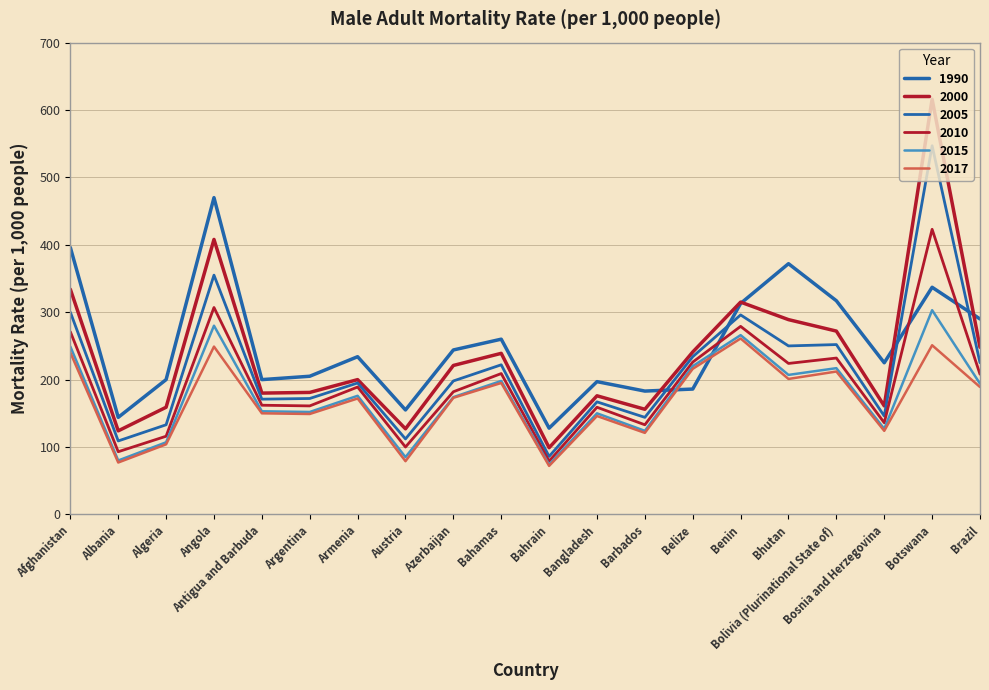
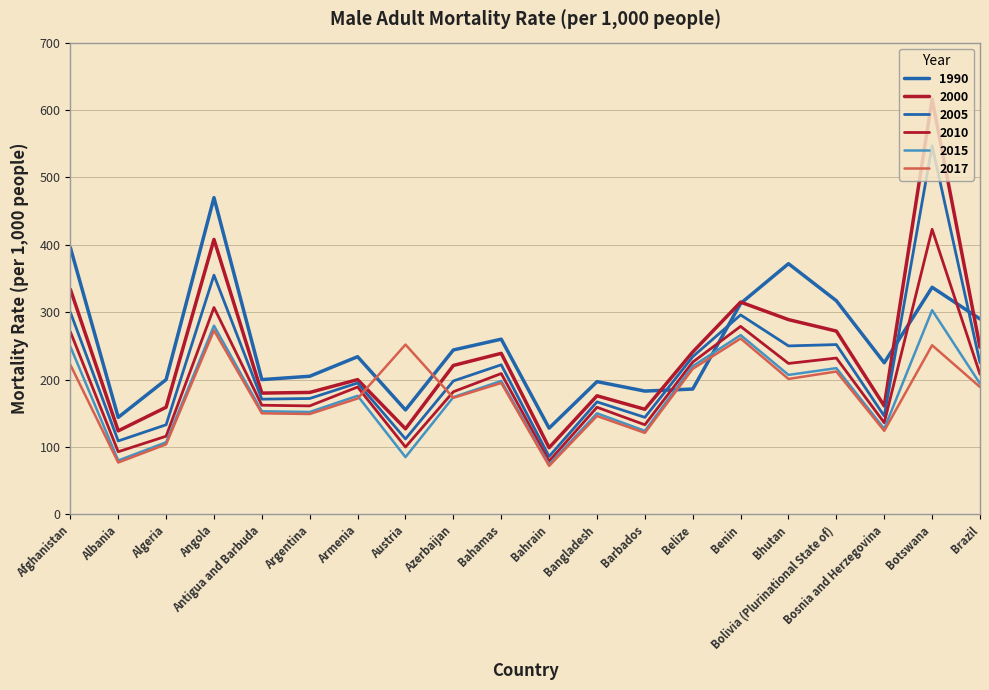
  {
    "2015": {
      "Afghanistan": 250,
      "Angola": 280,
      "Armenia": 180,
      "Austria": 90,
      "Bangladesh": 150,
      "Belize": 220,
      "Benin": 270,
      "Bhutan": 210,
      "Bolivia (Plurinational State of)": 220,
      "Botswana": 300,
      "Brazil": 190
    },
    "2017": {
-     "Afghanistan": 240,
-     "Angola": 250,
+     "Afghanistan": 220,
+     "Angola": 270,
      "Armenia": 170,
-     "Austria": 80,
+     "Austria": 250,
      "Bangladesh": 150,
      "Belize": 220,
      "Benin": 260,
      "Bhutan": 200,
      "Bolivia (Plurinational State of)": 210,
      "Botswana": 250,
      "Brazil": 190
    }
  }
